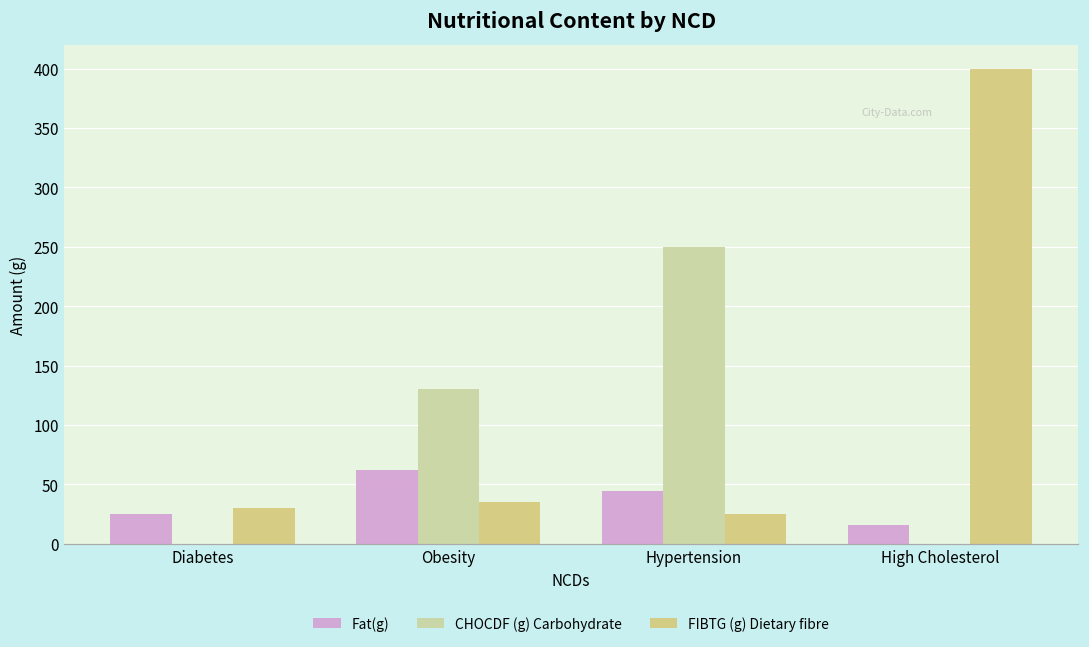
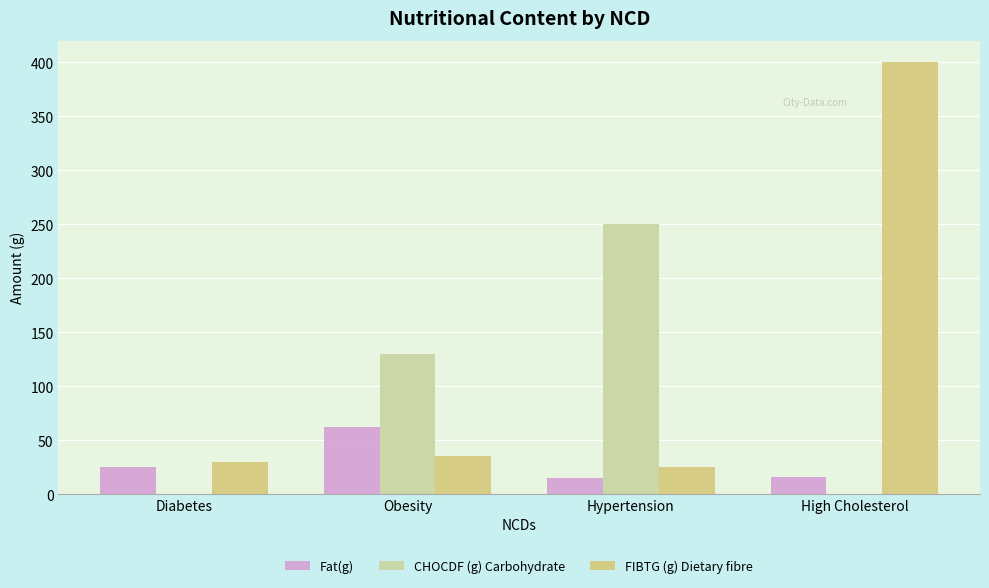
  {
    "Fat(g)": {
      "Diabetes": 25,
      "Obesity": 62,
-     "Hypertension": 44,
+     "Hypertension": 15,
      "High Cholesterol": 16
    }
  }
